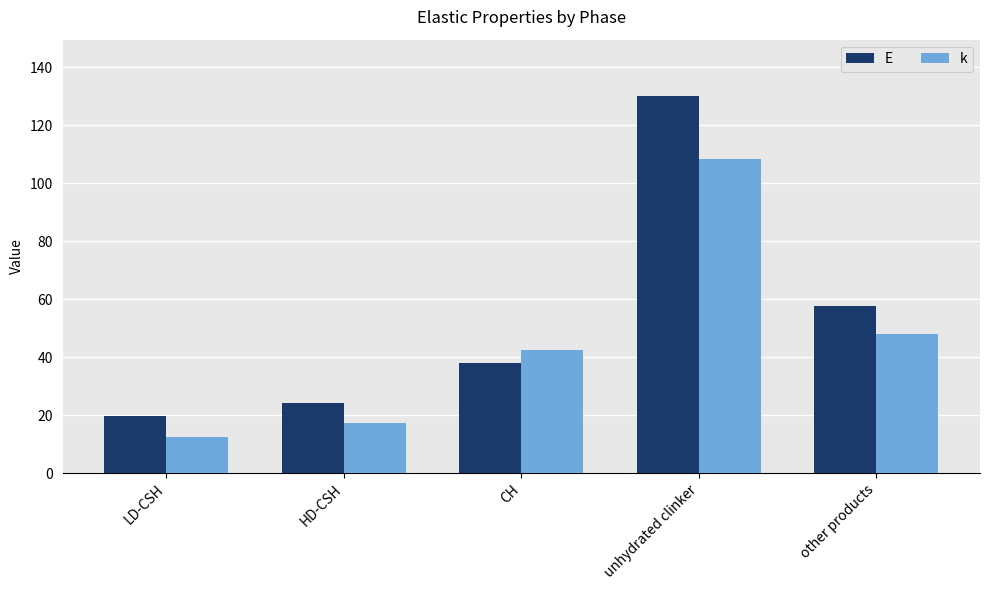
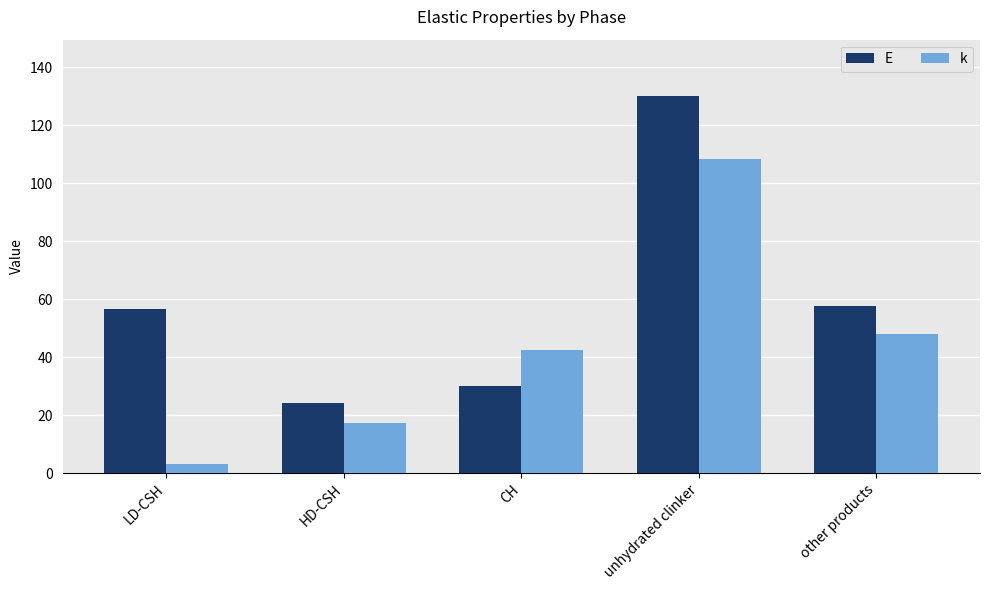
  {
    "E": {
-     "LD-CSH": 20,
+     "LD-CSH": 57,
      "HD-CSH": 24,
-     "CH": 38,
+     "CH": 30,
      "unhydrated clinker": 130,
      "other products": 58
    },
    "k": {
-     "LD-CSH": 13,
+     "LD-CSH": 3,
      "HD-CSH": 17,
      "CH": 42,
      "unhydrated clinker": 108,
      "other products": 48
    }
  }
